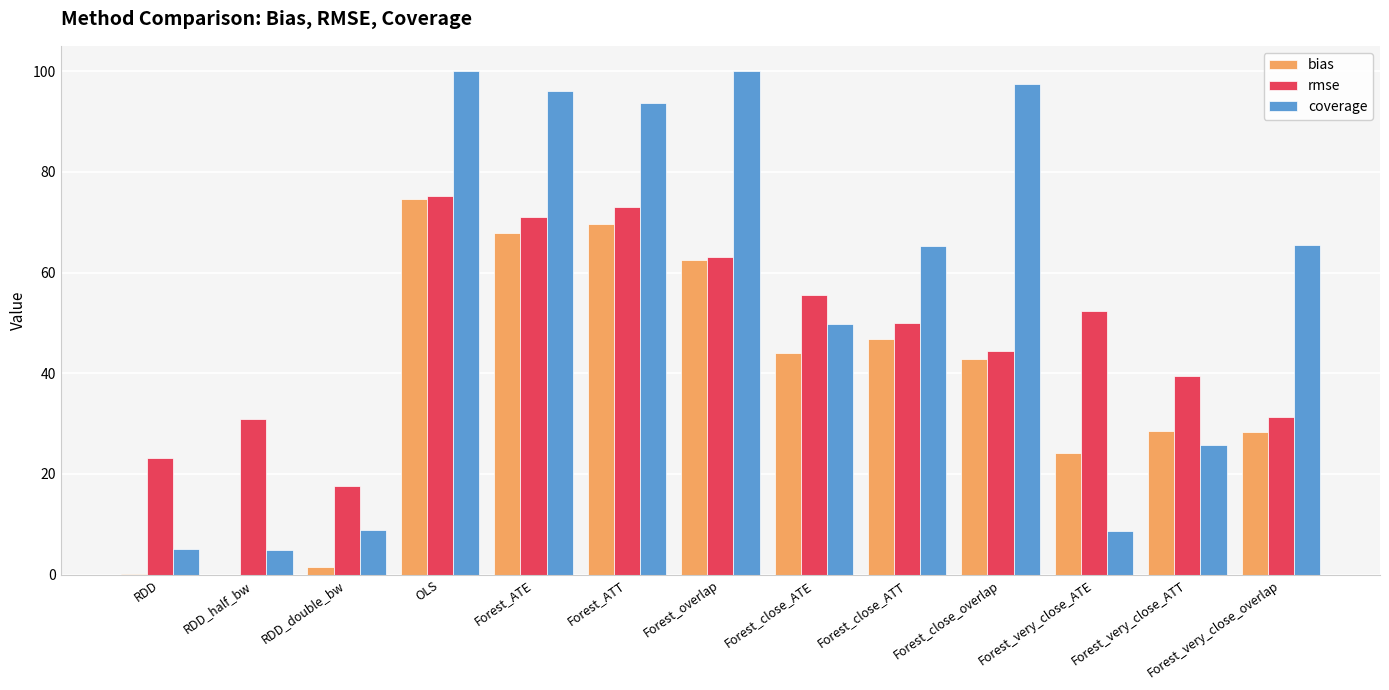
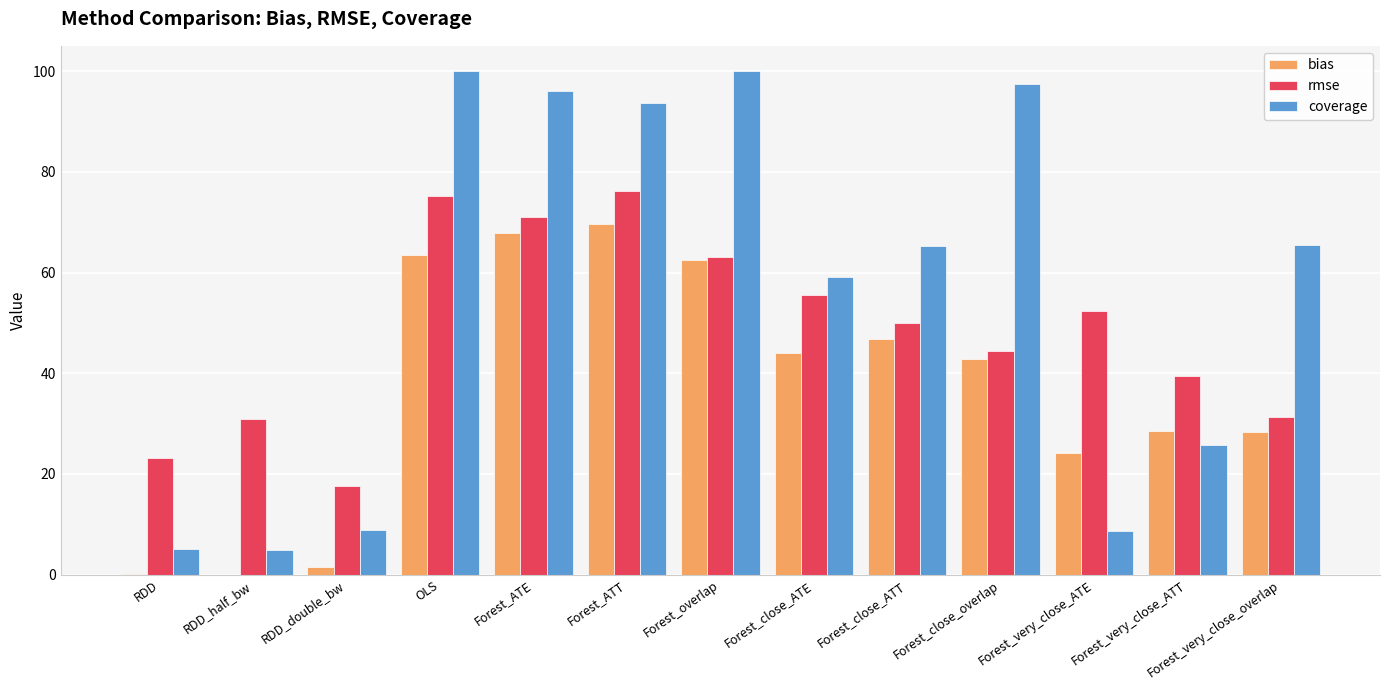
  {
    "bias": {
      "RDD_double_bw": 2,
-     "OLS": 75,
+     "OLS": 63,
      "Forest_ATE": 68,
      "Forest_ATT": 70,
      "Forest_overlap": 62,
      "Forest_close_ATE": 44,
      "Forest_close_ATT": 47,
      "Forest_close_overlap": 43,
      "Forest_very_close_ATE": 24,
      "Forest_very_close_ATT": 28,
      "Forest_very_close_overlap": 28
    },
    "rmse": {
      "RDD": 23,
      "RDD_half_bw": 31,
      "RDD_double_bw": 18,
      "OLS": 75,
      "Forest_ATE": 71,
-     "Forest_ATT": 73,
+     "Forest_ATT": 76,
      "Forest_overlap": 63,
      "Forest_close_ATE": 55,
      "Forest_close_ATT": 50,
      "Forest_close_overlap": 44,
      "Forest_very_close_ATE": 52,
      "Forest_very_close_ATT": 40,
      "Forest_very_close_overlap": 31
    },
    "coverage": {
      "RDD": 5,
      "RDD_half_bw": 5,
      "RDD_double_bw": 9,
      "OLS": 100,
      "Forest_ATE": 96,
      "Forest_ATT": 94,
      "Forest_overlap": 100,
-     "Forest_close_ATE": 50,
+     "Forest_close_ATE": 59,
      "Forest_close_ATT": 65,
      "Forest_close_overlap": 97,
      "Forest_very_close_ATE": 9,
      "Forest_very_close_ATT": 26,
      "Forest_very_close_overlap": 65
    }
  }
